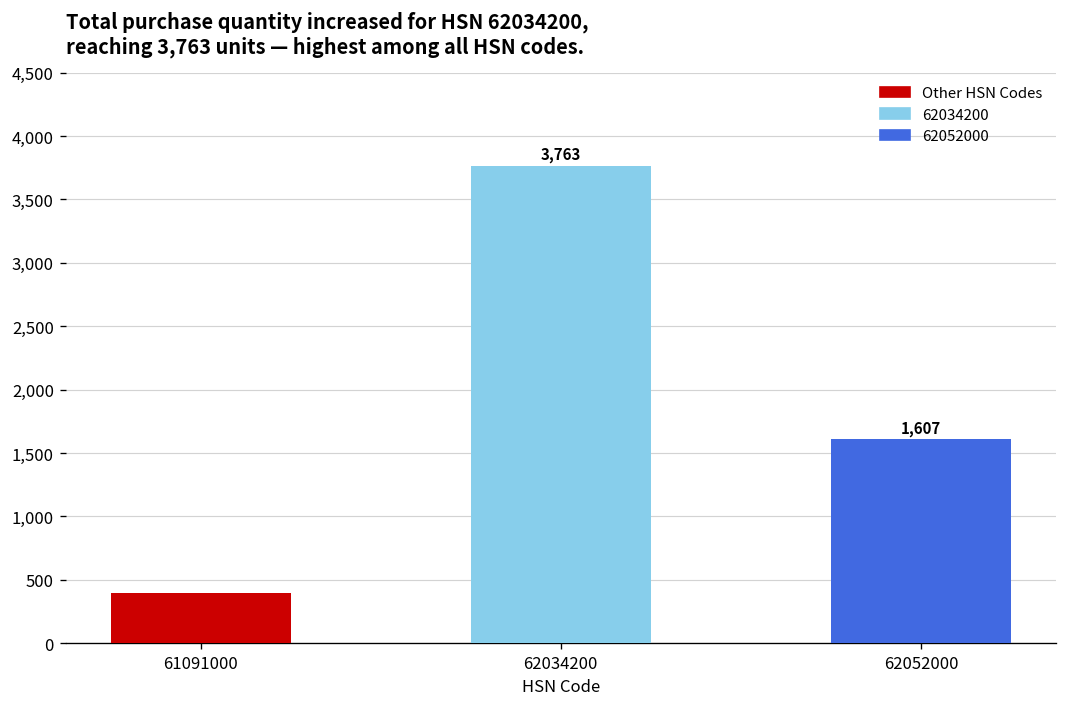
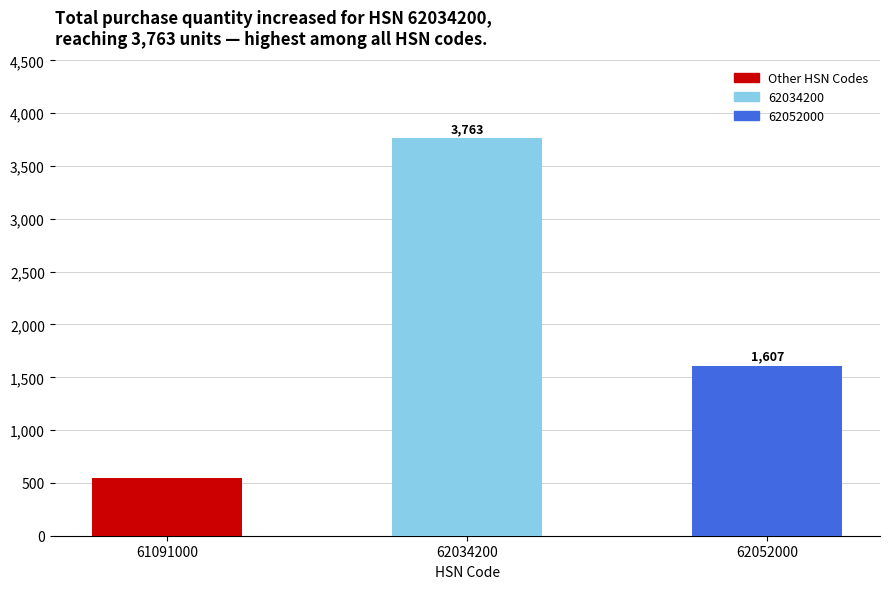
  {
-   "61091000": 400
+   "61091000": 550
  }
